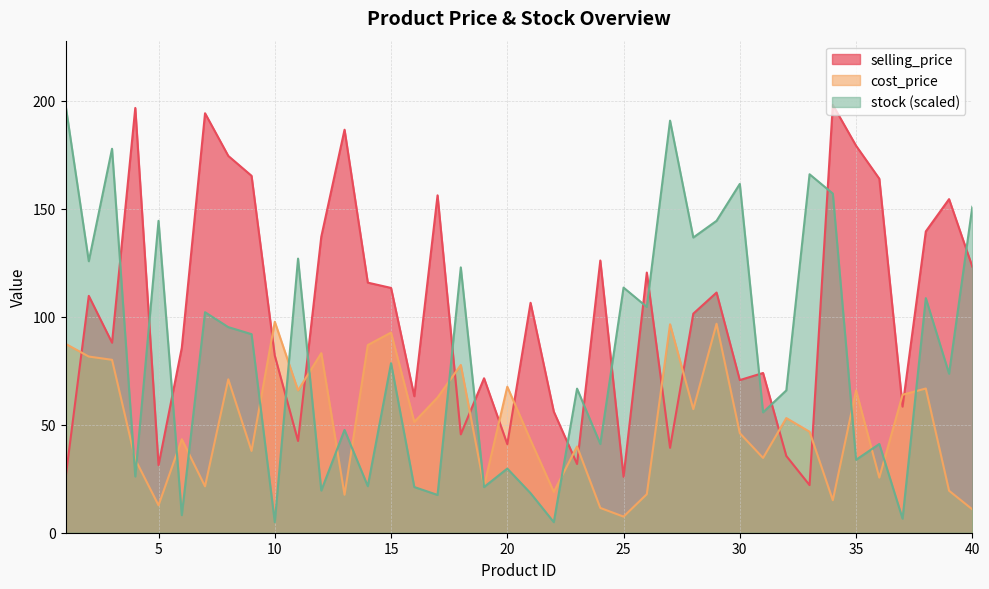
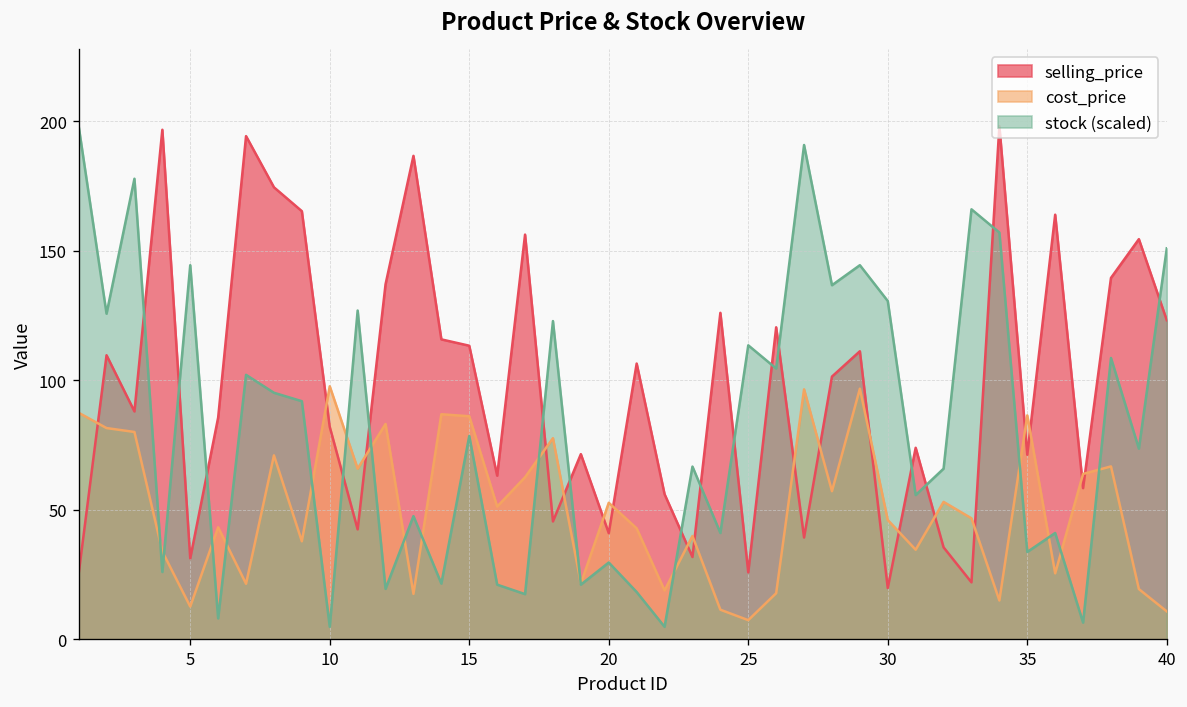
  {
    "selling_price": {
      "5": 31,
      "10": 82,
      "15": 113,
      "20": 41,
      "25": 26,
-     "30": 71,
-     "35": 179,
+     "30": 20,
+     "35": 71,
      "40": 123
    },
    "cost_price": {
      "5": 13,
      "10": 98,
-     "15": 93,
-     "20": 68,
+     "15": 86,
+     "20": 53,
      "25": 7,
      "30": 46,
-     "35": 66,
+     "35": 86,
      "40": 11
    },
    "stock (scaled)": {
      "5": 144,
      "10": 5,
      "15": 79,
      "20": 30,
      "25": 113,
-     "30": 161,
+     "30": 131,
      "35": 34,
      "40": 151
    }
  }
